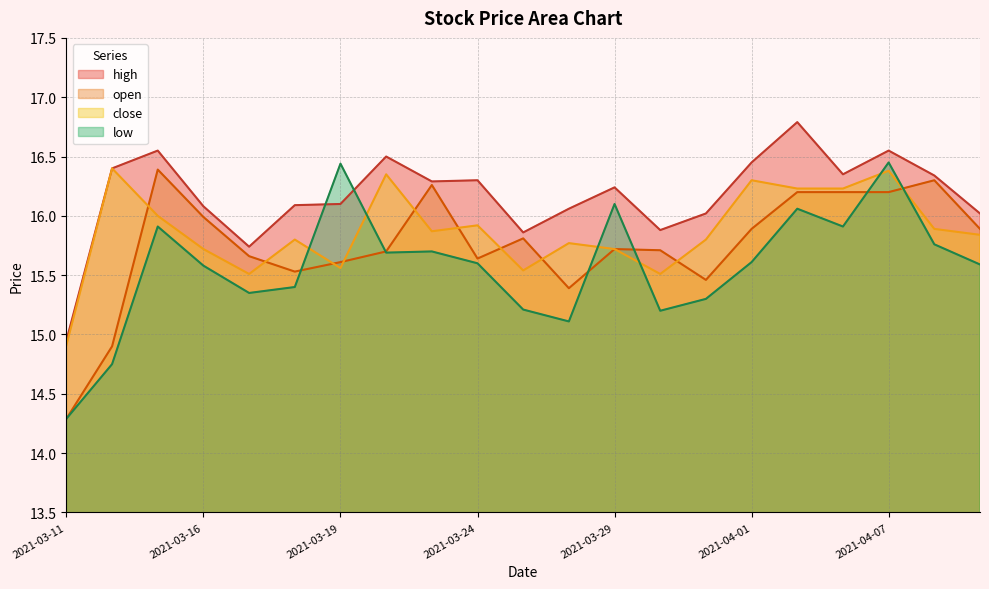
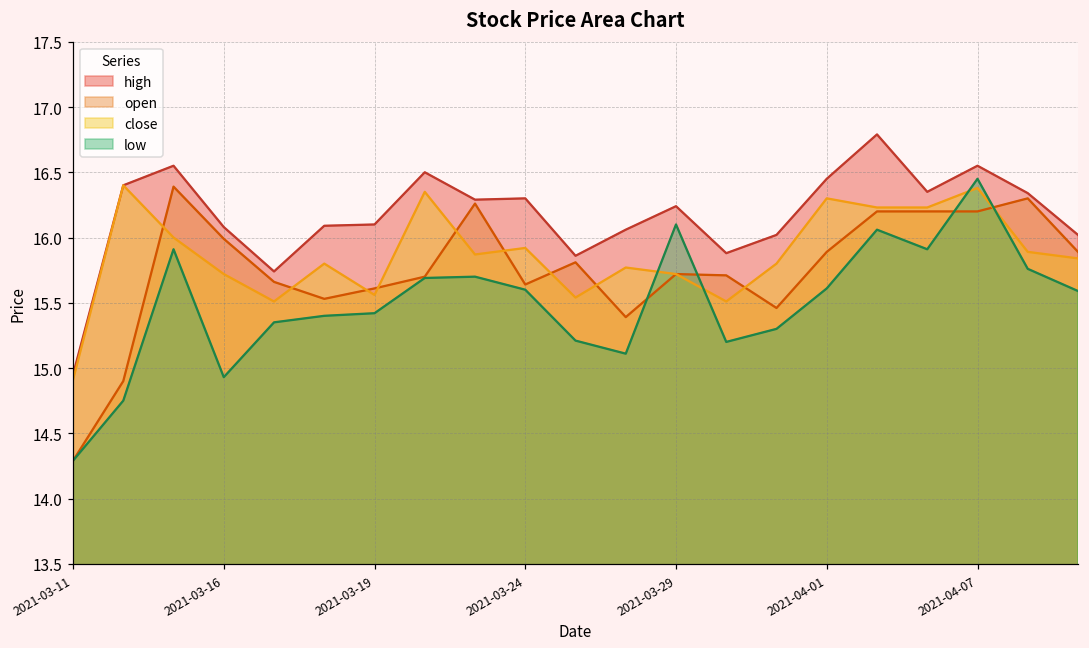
  {
    "low": {
-     "2021-03-16": 15.58,
-     "2021-03-19": 16.44,
+     "2021-03-16": 14.93,
+     "2021-03-19": 15.42,
      "2021-03-24": 15.60,
      "2021-03-29": 16.10,
      "2021-04-01": 15.61,
      "2021-04-07": 16.45
    }
  }
